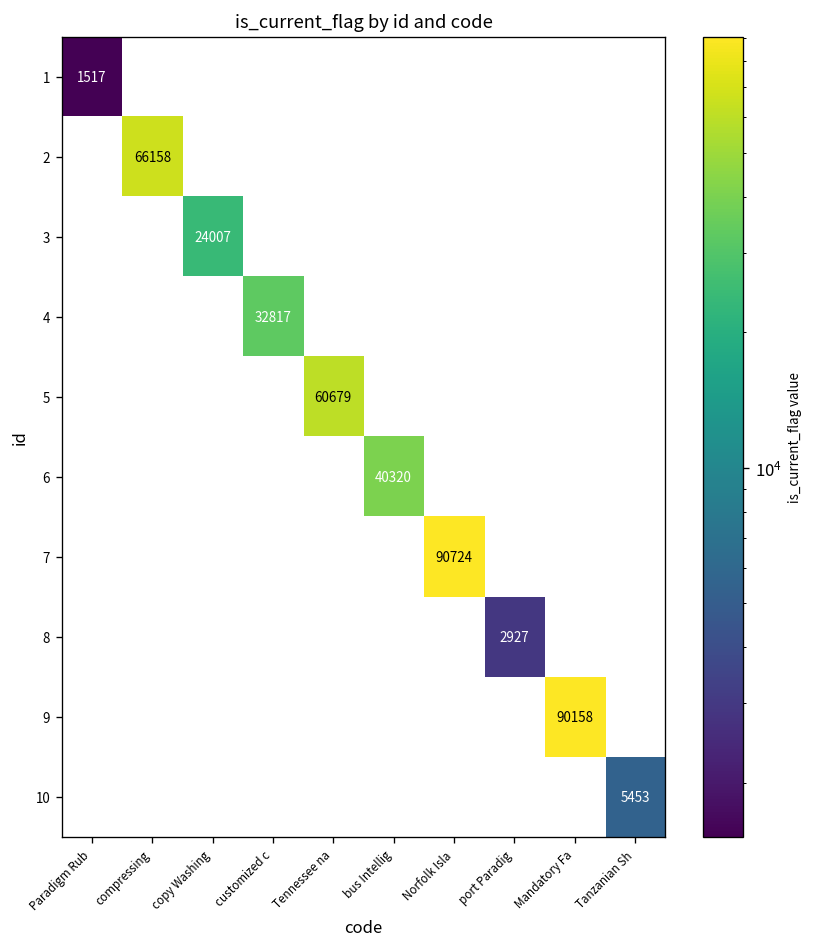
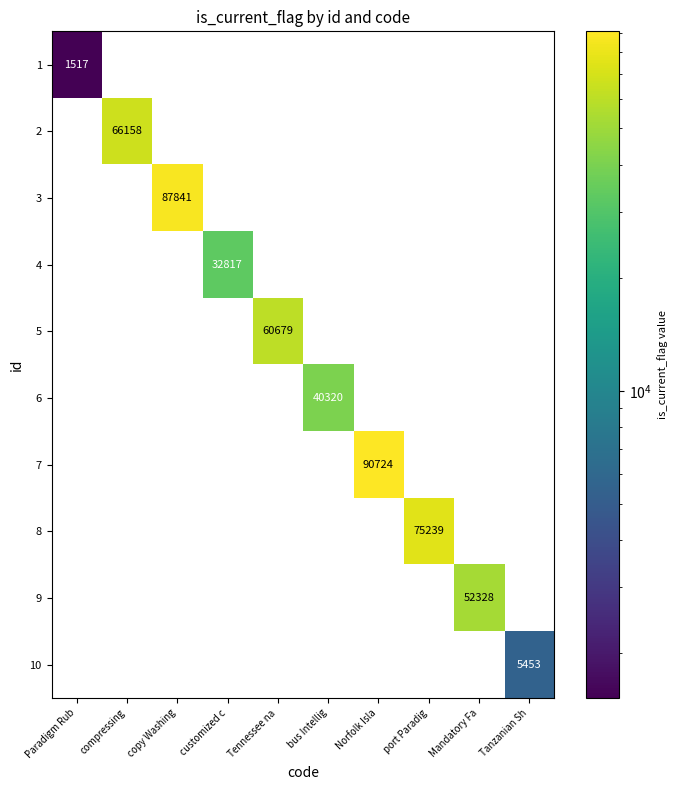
  {
    "1": {
      "Paradigm Rub": 1517
    },
    "2": {
      "compressing": 66158
    },
    "3": {
-     "copy Washing": 24007
+     "copy Washing": 87841
    },
    "4": {
      "customized c": 32817
    },
    "5": {
      "Tennessee na": 60679
    },
    "6": {
      "bus Intellig": 40320
    },
    "7": {
      "Norfolk Isla": 90724
    },
    "8": {
-     "port Paradig": 2927
+     "port Paradig": 75239
    },
    "9": {
-     "Mandatory Fa": 90158
+     "Mandatory Fa": 52328
    },
    "10": {
      "Tanzanian Sh": 5453
    }
  }
